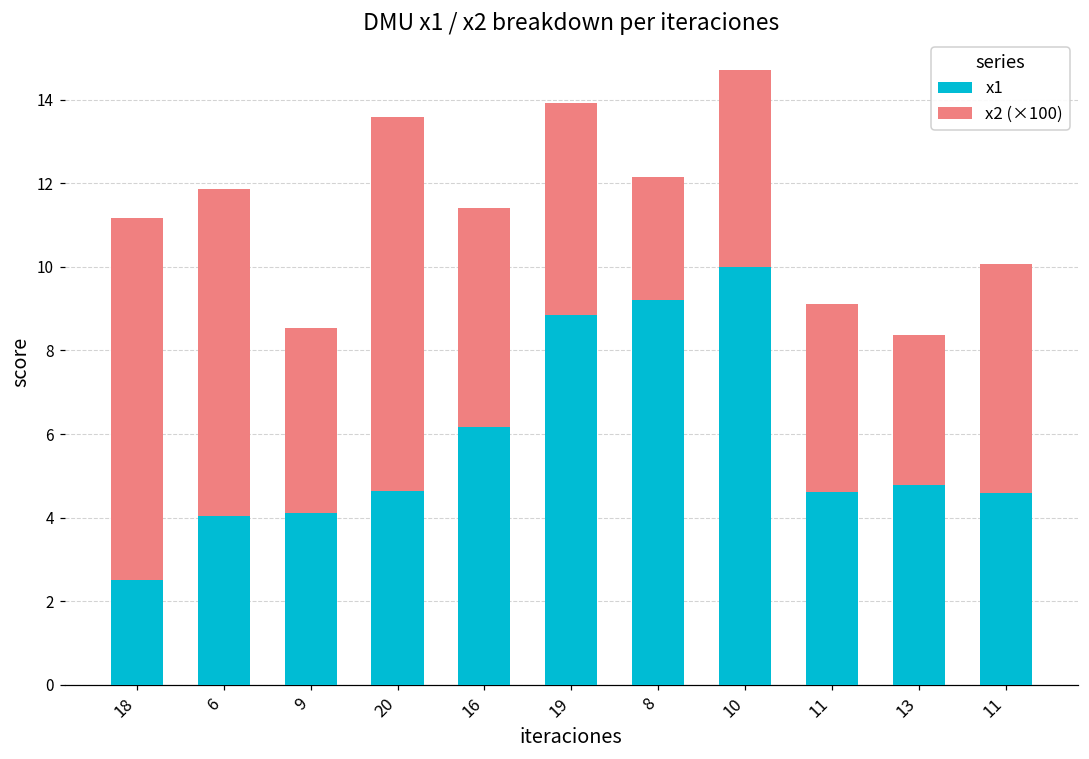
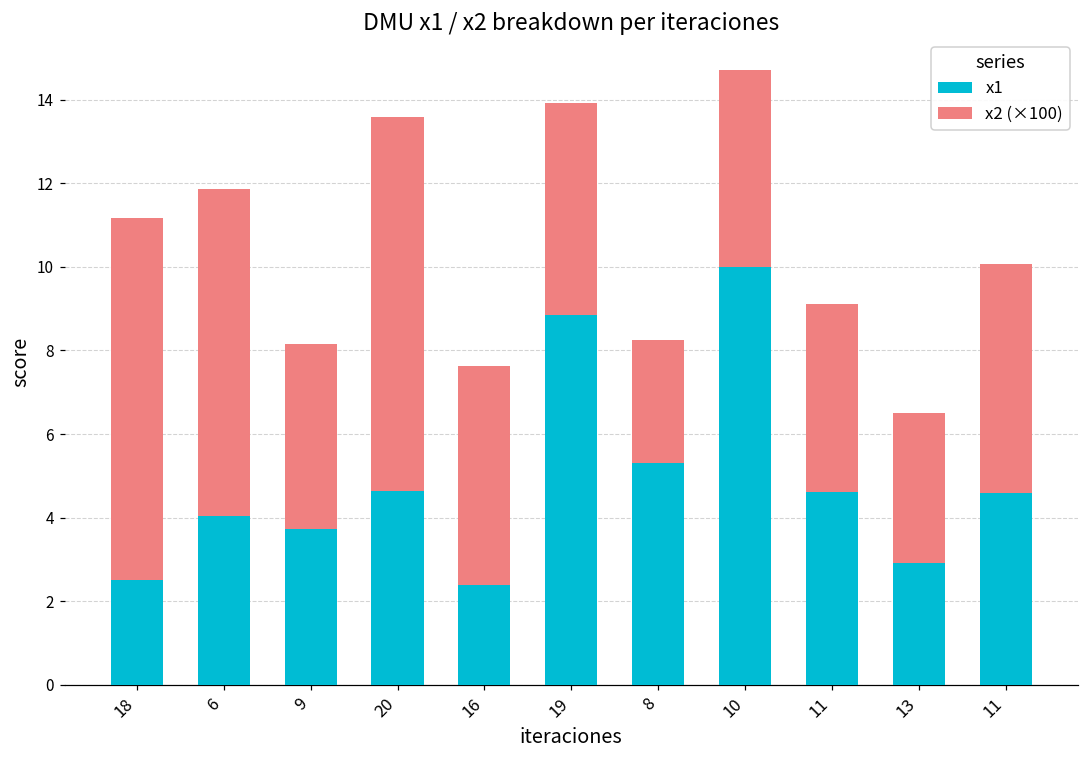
  {
    "x1": {
      "18": 2.5,
      "6": 4.0,
-     "9": 4.1,
+     "9": 3.7,
      "20": 4.6,
-     "16": 6.2,
+     "16": 2.4,
      "19": 8.9,
-     "8": 9.2,
+     "8": 5.3,
      "10": 10.0,
-     "13": 4.8
+     "13": 2.9
    },
    "x2 (×100)": {
      "18": 8.7,
      "6": 7.8,
      "9": 4.4,
      "20": 9.0,
      "16": 5.2,
      "19": 5.1,
      "8": 3.0,
      "10": 4.7,
      "13": 3.6
    }
  }
